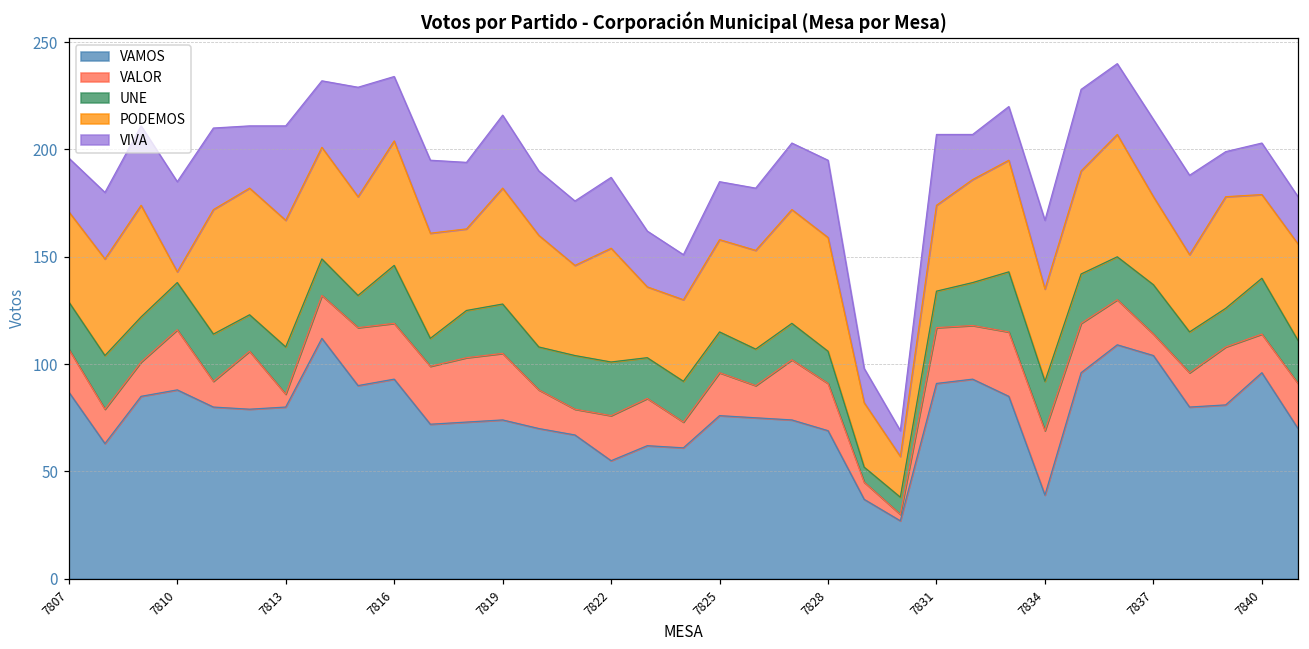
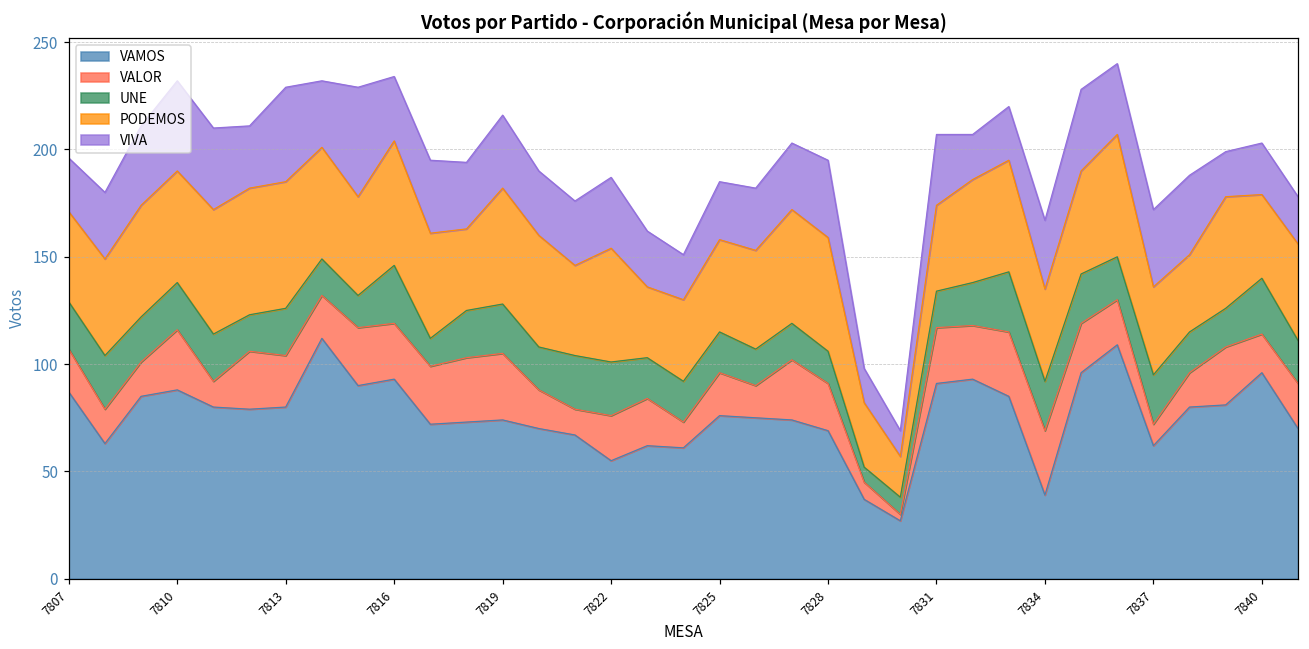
  {
    "VAMOS": {
      "7807": 87,
      "7810": 88,
      "7813": 80,
      "7816": 93,
      "7819": 74,
      "7822": 55,
      "7825": 76,
      "7828": 69,
      "7831": 91,
      "7834": 39,
-     "7837": 104,
+     "7837": 62,
      "7840": 96
    },
    "VALOR": {
      "7807": 20,
      "7810": 28,
-     "7813": 6,
+     "7813": 24,
      "7816": 26,
      "7819": 31,
      "7822": 21,
      "7825": 20,
      "7828": 22,
      "7831": 26,
      "7834": 30,
      "7837": 10,
      "7840": 18
    },
    "UNE": {
      "7807": 22,
      "7810": 22,
      "7813": 22,
      "7816": 27,
      "7819": 23,
      "7822": 25,
      "7825": 19,
      "7828": 15,
      "7831": 17,
      "7834": 23,
      "7837": 23,
      "7840": 26
    },
    "PODEMOS": {
      "7807": 42,
-     "7810": 5,
+     "7810": 52,
      "7813": 59,
      "7816": 58,
      "7819": 54,
      "7822": 53,
      "7825": 43,
      "7828": 53,
      "7831": 40,
      "7834": 43,
      "7837": 41,
      "7840": 39
    },
    "VIVA": {
      "7807": 25,
      "7813": 44,
      "7816": 30,
      "7819": 34,
      "7822": 33,
      "7825": 27,
      "7828": 36,
      "7831": 33,
      "7834": 32,
      "7837": 36,
      "7840": 24
    }
  }
